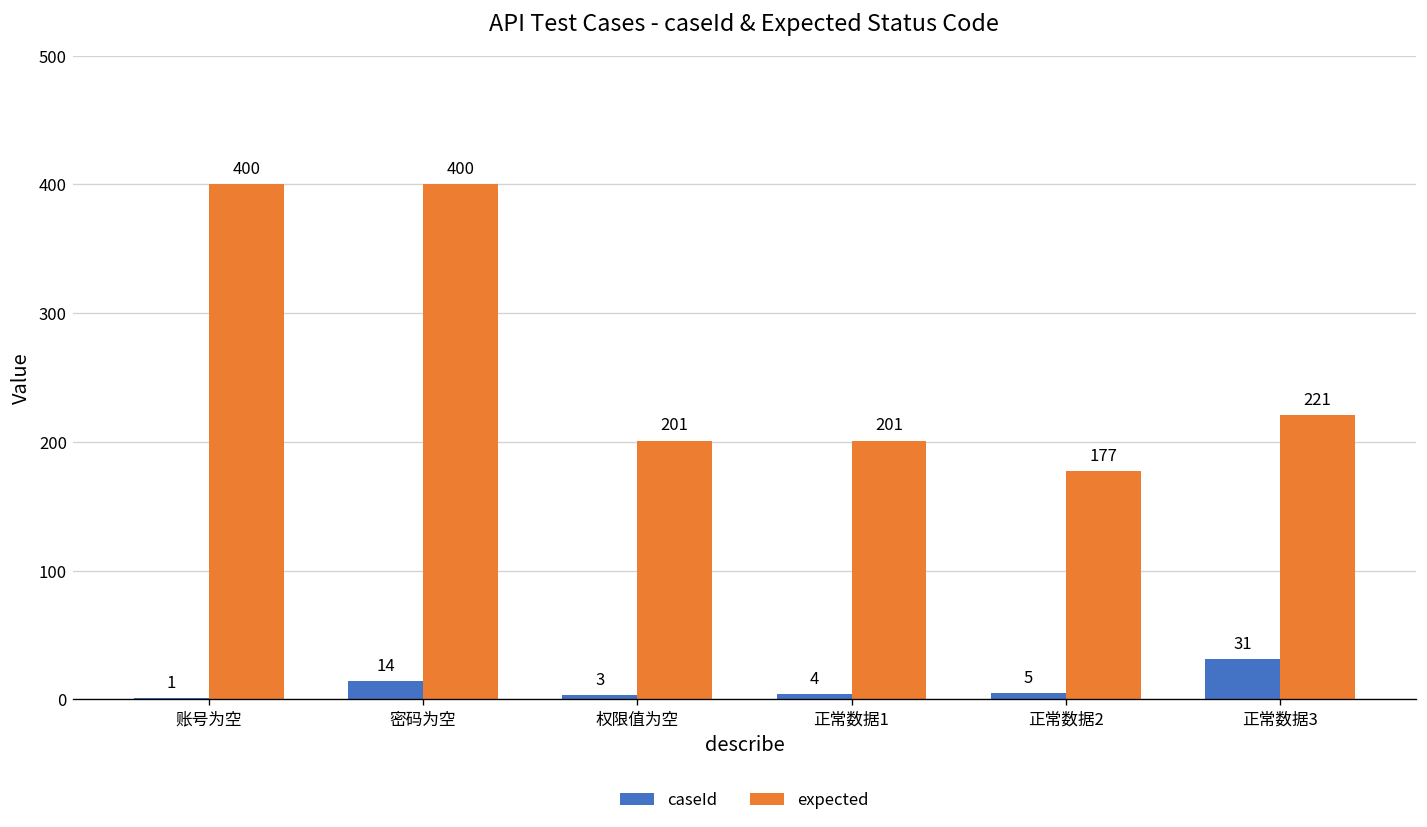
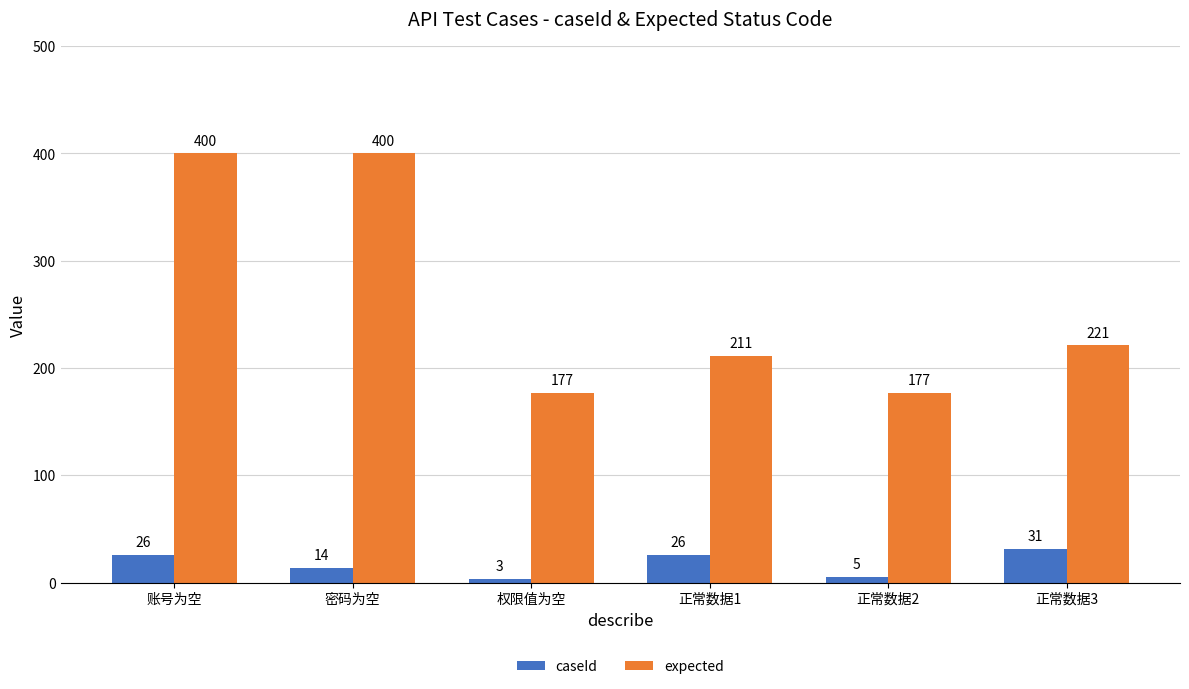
  {
    "caseId": {
-     "账号为空": 1,
+     "账号为空": 26,
      "密码为空": 14,
      "权限值为空": 3,
-     "正常数据1": 4,
+     "正常数据1": 26,
      "正常数据2": 5,
      "正常数据3": 31
    },
    "expected": {
      "账号为空": 400,
      "密码为空": 400,
-     "权限值为空": 201,
-     "正常数据1": 201,
+     "权限值为空": 177,
+     "正常数据1": 211,
      "正常数据2": 177,
      "正常数据3": 221
    }
  }
